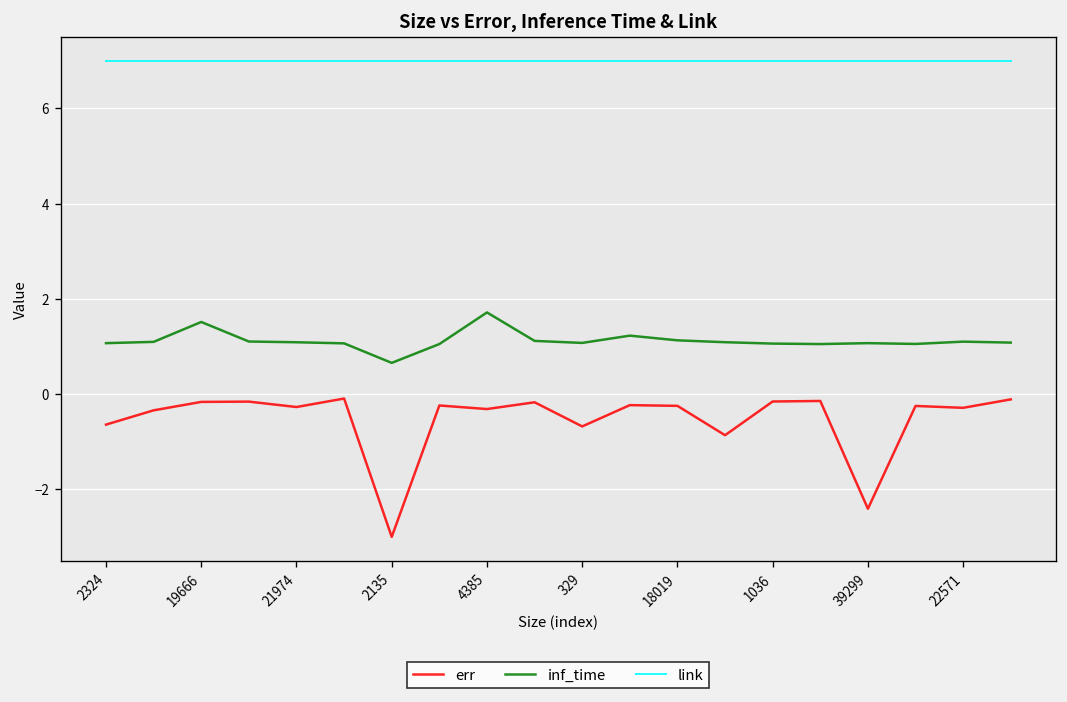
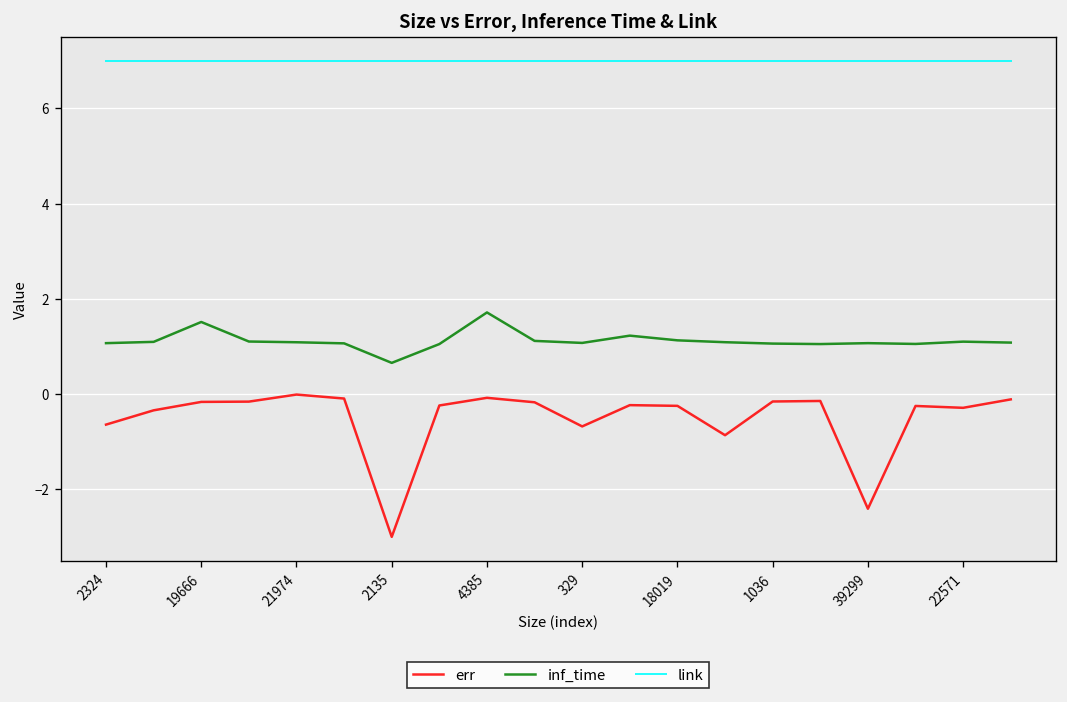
  {
    "err": {
      "2324": -0.7,
      "19666": -0.2,
-     "21974": -0.3,
+     "21974": 0.0,
      "2135": -3.0,
-     "4385": -0.3,
+     "4385": -0.1,
      "329": -0.7,
      "18019": -0.3,
      "1036": -0.2,
      "39299": -2.4,
      "22571": -0.3
    },
    "inf_time": {
      "2324": 1.1,
      "19666": 1.5,
      "21974": 1.1,
      "2135": 0.6,
      "4385": 1.7,
      "329": 1.1,
      "18019": 1.1,
      "1036": 1.1,
      "39299": 1.1,
      "22571": 1.1
    },
    "link": {
      "2324": 7.0,
      "19666": 7.0,
      "21974": 7.0,
      "2135": 7.0,
      "4385": 7.0,
      "329": 7.0,
      "18019": 7.0,
      "1036": 7.0,
      "39299": 7.0,
      "22571": 7.0
    }
  }
